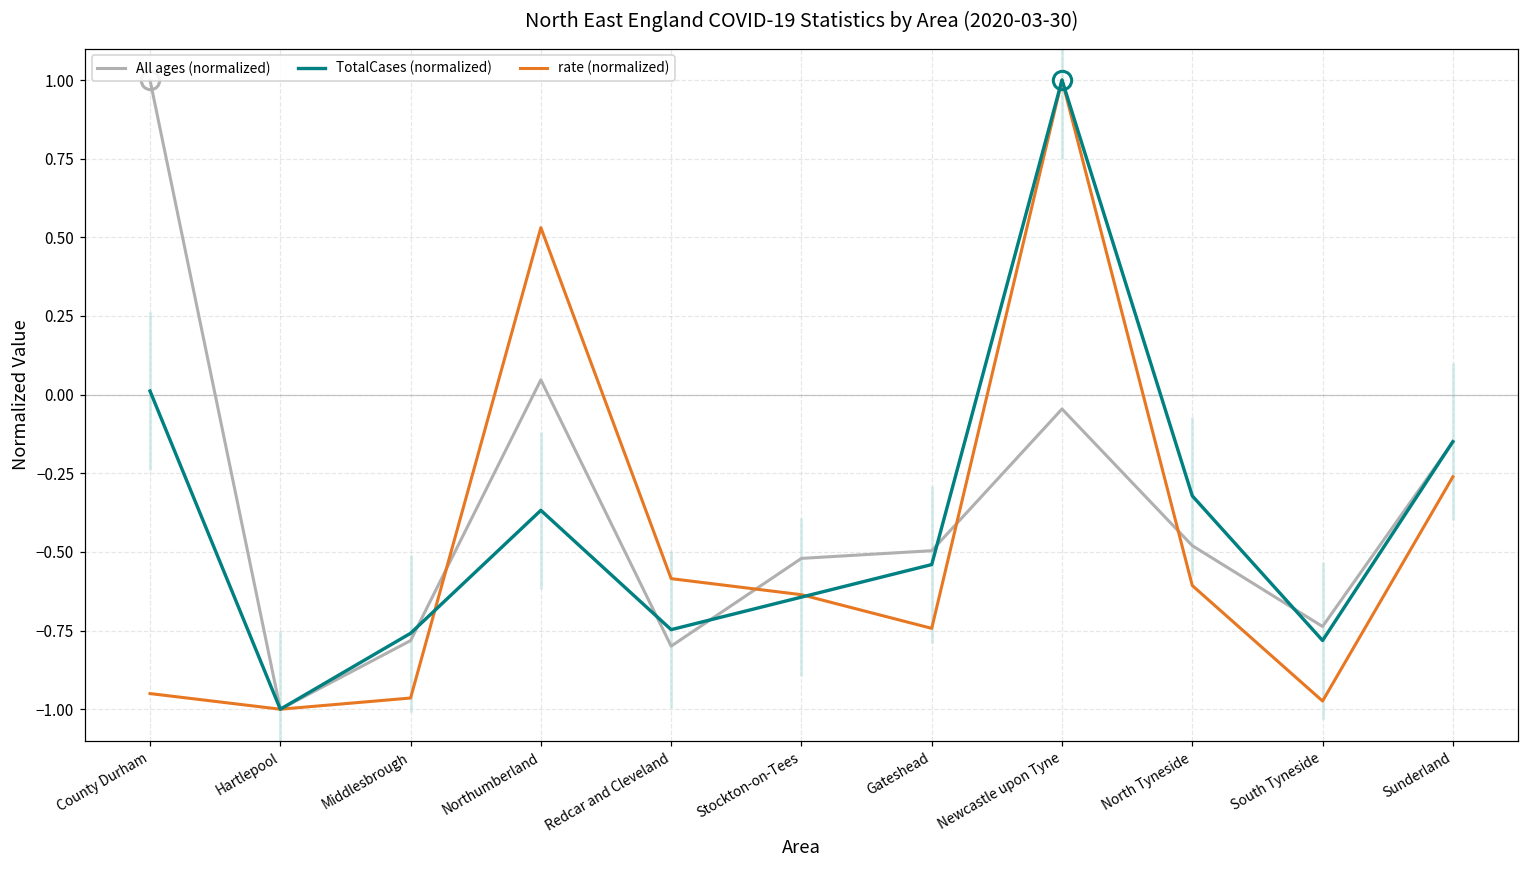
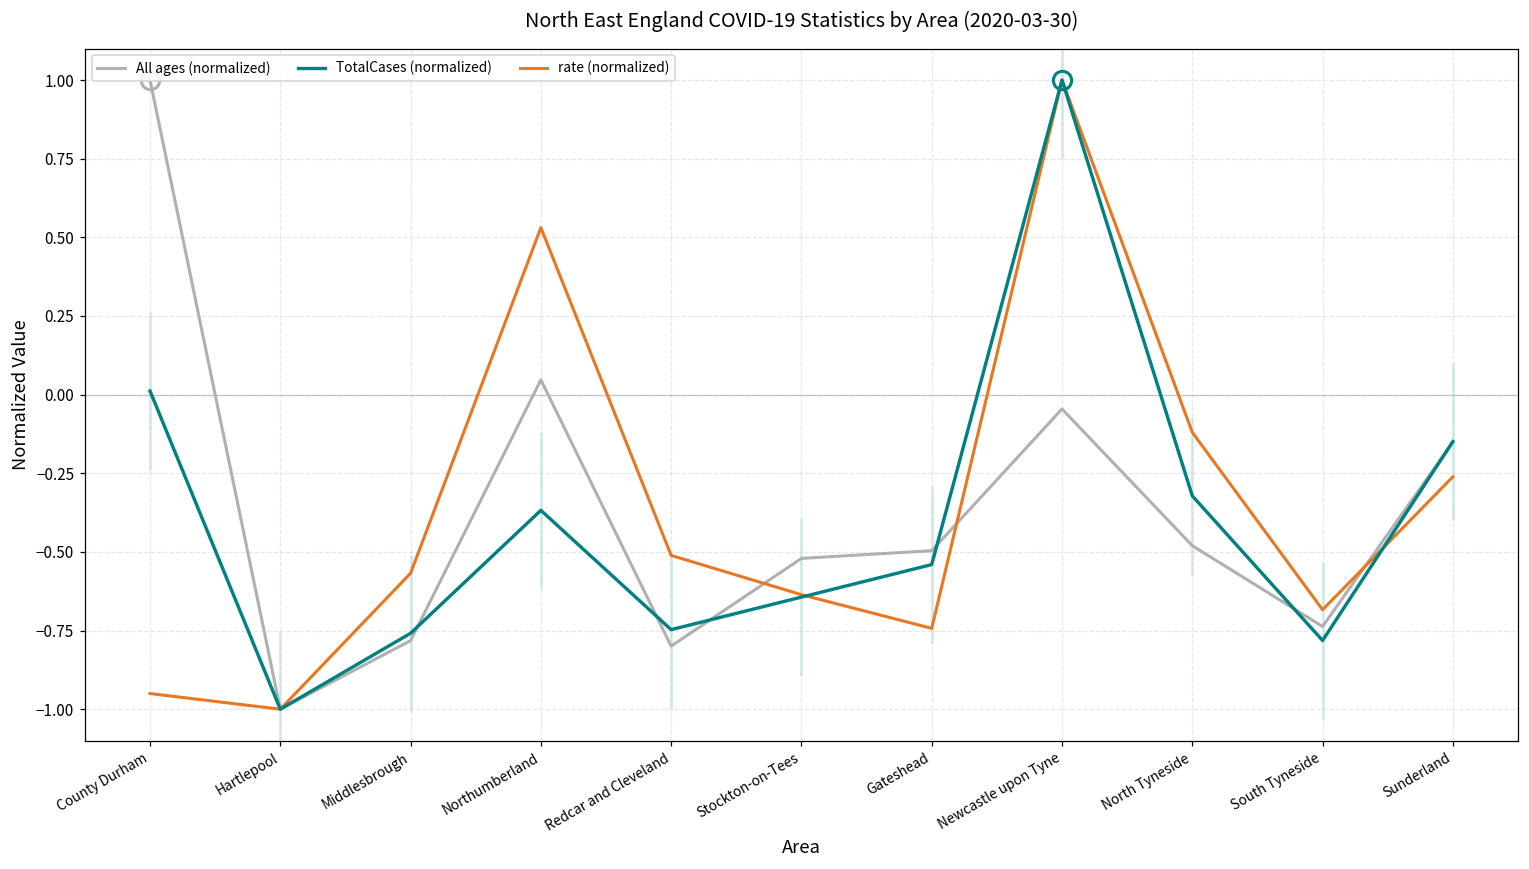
  {
    "rate (normalized)": {
      "County Durham": -0.95,
-     "Middlesbrough": -0.96,
+     "Middlesbrough": -0.57,
      "Northumberland": 0.53,
-     "Redcar and Cleveland": -0.58,
+     "Redcar and Cleveland": -0.51,
      "Gateshead": -0.74,
-     "North Tyneside": -0.61,
-     "South Tyneside": -0.97,
+     "North Tyneside": -0.12,
+     "South Tyneside": -0.68,
      "Sunderland": -0.26
    }
  }
